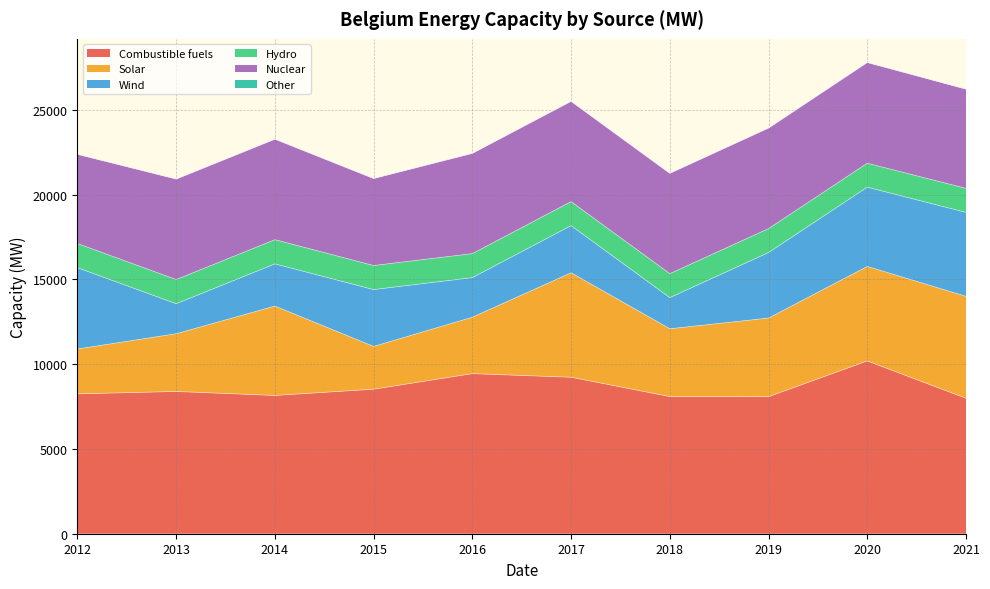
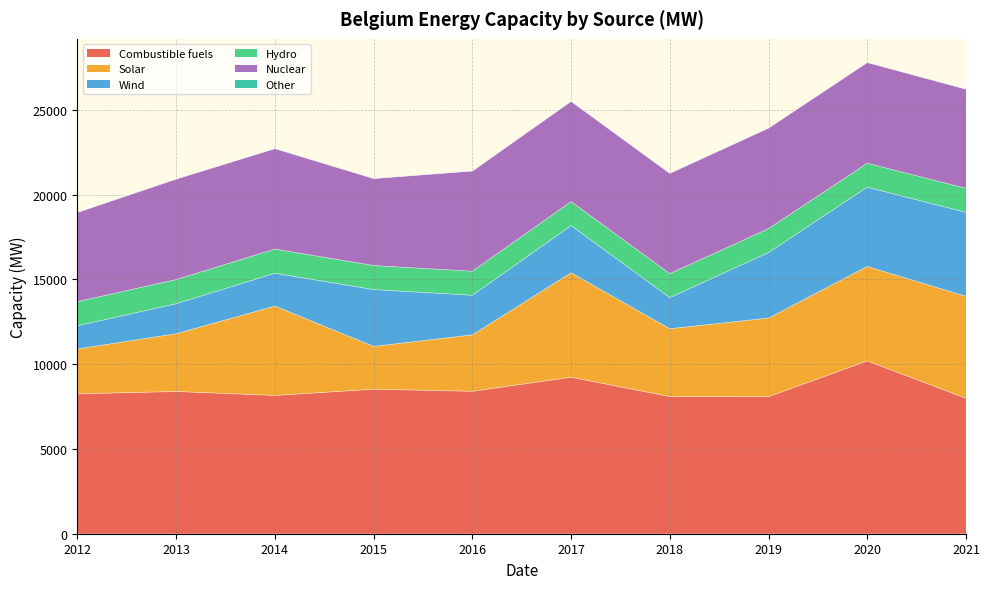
  {
    "Combustible fuels": {
      "2012": 8200,
      "2013": 8400,
      "2014": 8200,
      "2015": 8500,
-     "2016": 9400,
+     "2016": 8400,
      "2017": 9200,
      "2018": 8100,
      "2019": 8100,
      "2020": 10200,
      "2021": 8000
    },
    "Solar": {
      "2012": 2600,
      "2013": 3400,
      "2014": 5300,
      "2015": 2500,
      "2016": 3300,
      "2017": 6200,
      "2018": 4000,
      "2019": 4600,
      "2020": 5600,
      "2021": 6000
    },
    "Wind": {
-     "2012": 4800,
+     "2012": 1400,
      "2013": 1800,
-     "2014": 2500,
+     "2014": 1900,
      "2015": 3400,
      "2016": 2300,
      "2017": 2800,
      "2018": 1800,
      "2019": 3900,
      "2020": 4700,
      "2021": 4900
    }
  }
